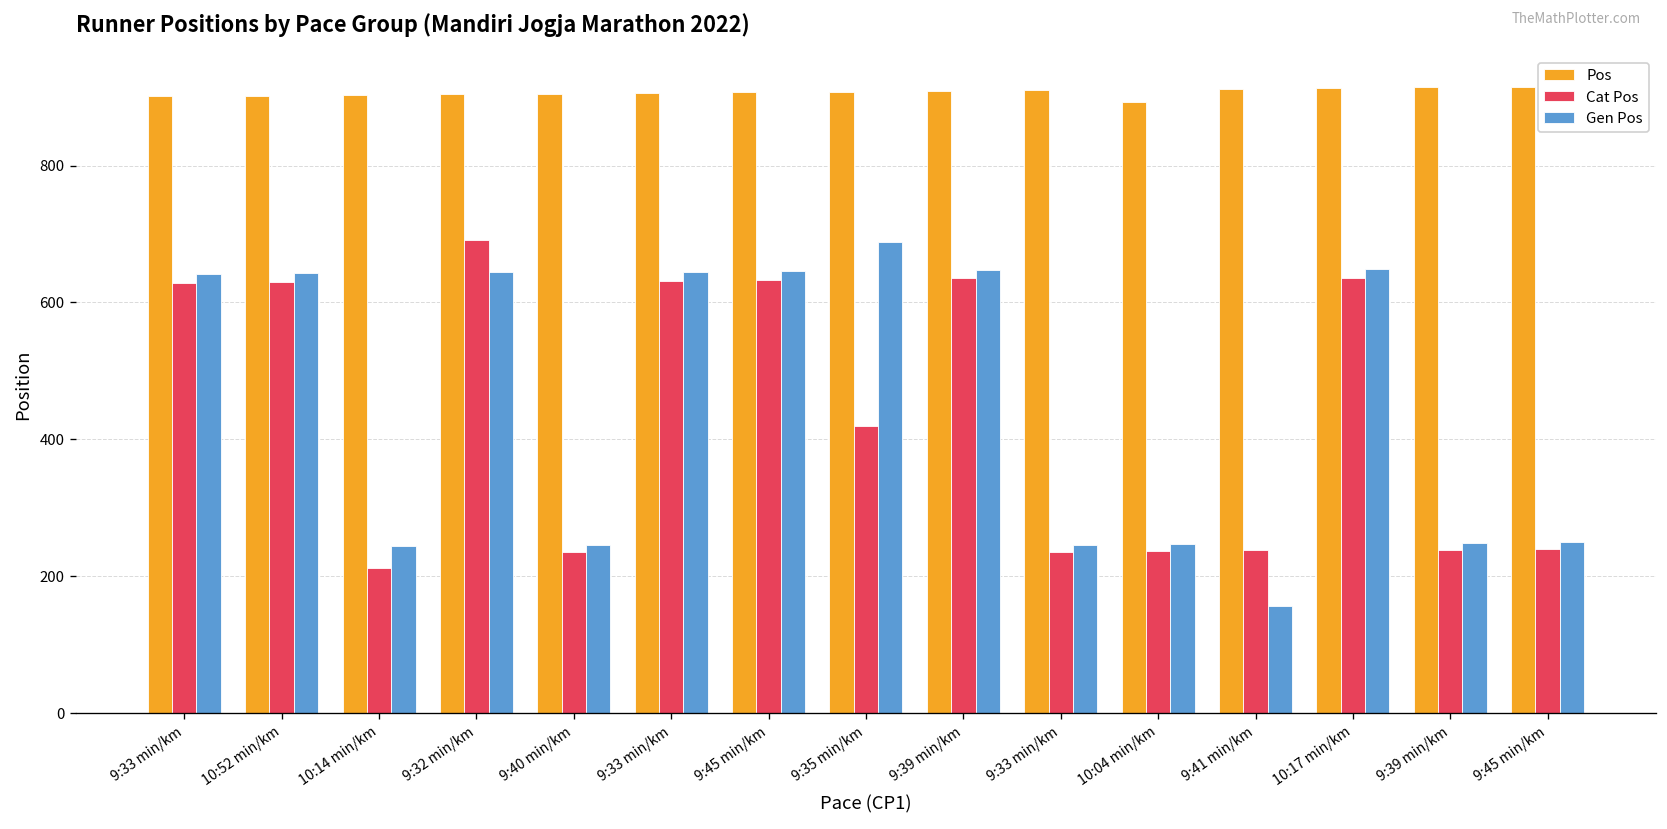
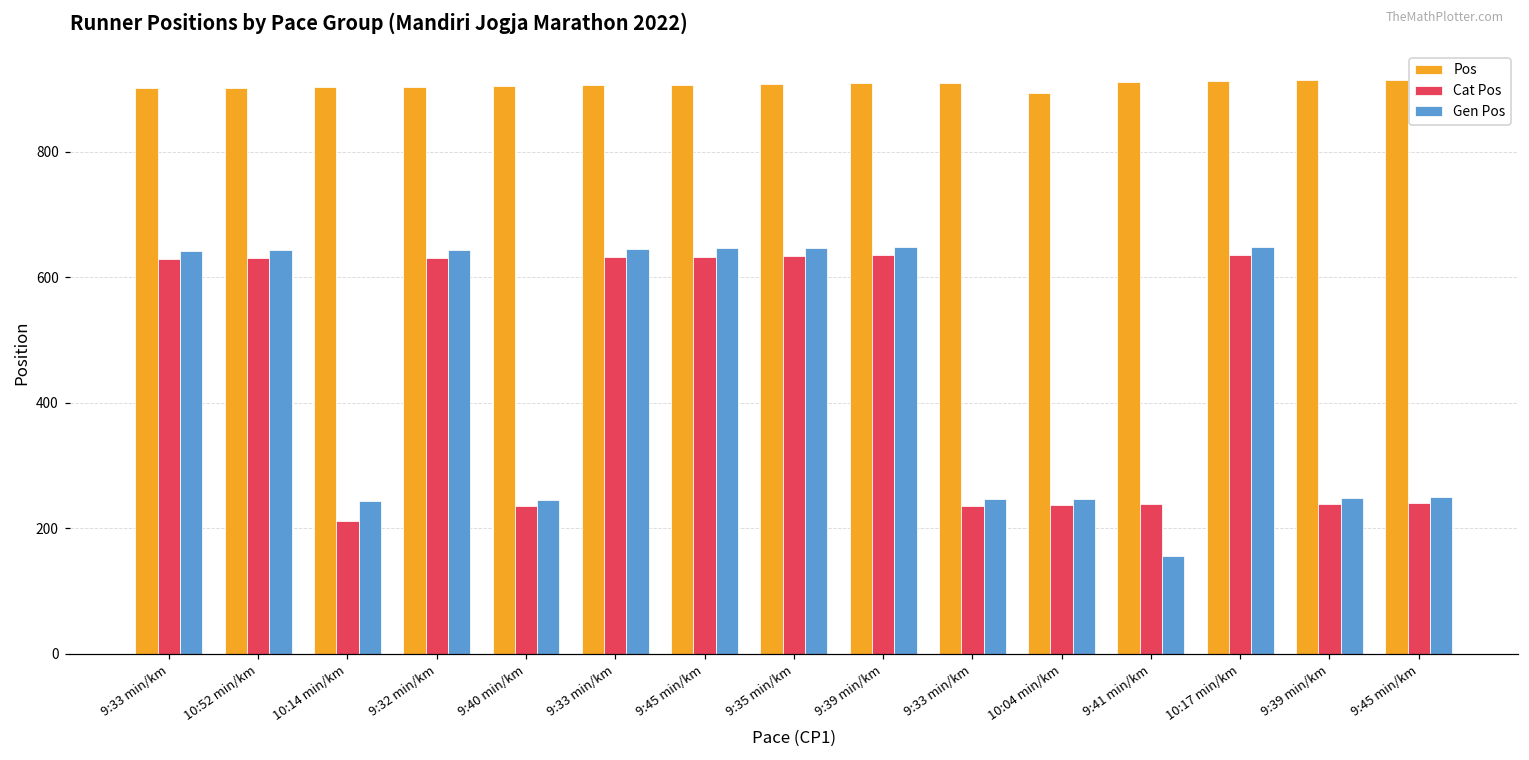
  {
    "Pos": {
      "10:52 min/km": 900,
      "10:14 min/km": 900,
      "9:32 min/km": 900,
      "9:40 min/km": 910,
      "9:35 min/km": 910,
      "10:04 min/km": 890,
      "9:41 min/km": 910,
      "10:17 min/km": 910
    },
    "Cat Pos": {
      "10:52 min/km": 630,
      "10:14 min/km": 210,
-     "9:32 min/km": 690,
+     "9:32 min/km": 630,
      "9:40 min/km": 240,
-     "9:35 min/km": 420,
+     "9:35 min/km": 630,
      "10:04 min/km": 240,
      "9:41 min/km": 240,
      "10:17 min/km": 640
    },
    "Gen Pos": {
      "10:52 min/km": 640,
      "10:14 min/km": 240,
      "9:32 min/km": 640,
      "9:40 min/km": 250,
-     "9:35 min/km": 690,
+     "9:35 min/km": 650,
      "10:04 min/km": 250,
      "9:41 min/km": 160,
      "10:17 min/km": 650
    }
  }
